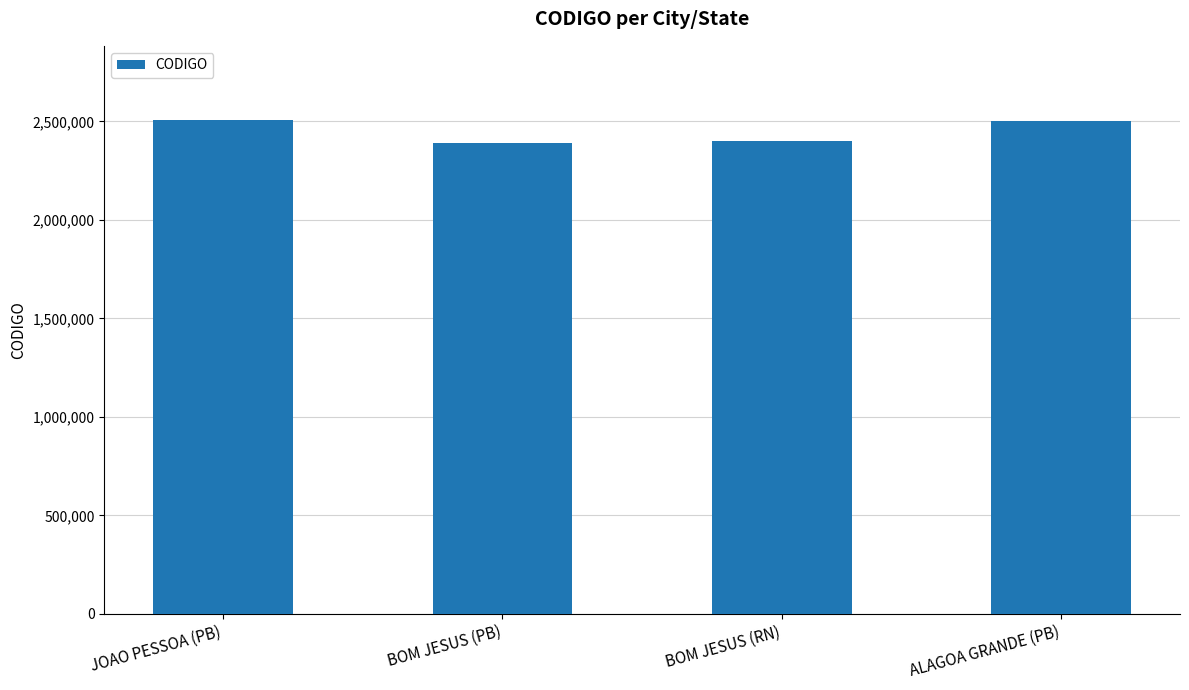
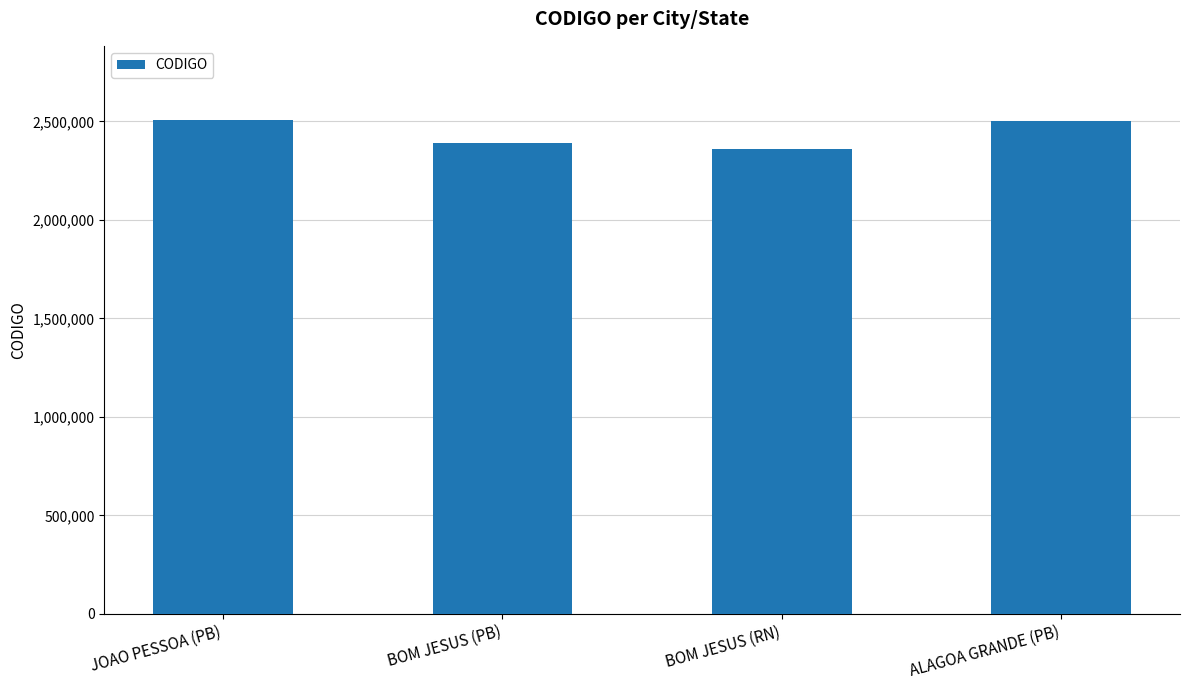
  {
    "JOAO PESSOA (PB)": "2,510,000",
    "BOM JESUS (PB)": "2,390,000",
-   "BOM JESUS (RN)": "2,400,000",
+   "BOM JESUS (RN)": "2,360,000",
    "ALAGOA GRANDE (PB)": "2,500,000"
  }
